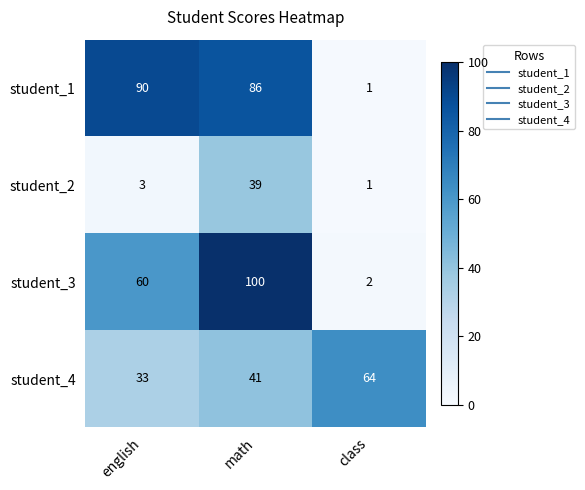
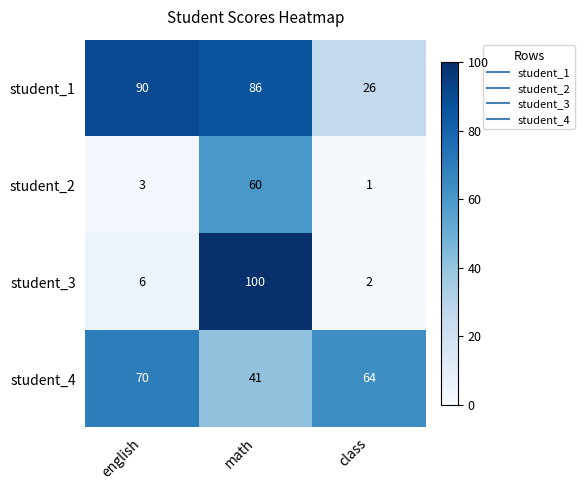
  {
    "student_1": {
      "english": 90,
      "math": 86,
-     "class": 1
+     "class": 26
    },
    "student_2": {
      "english": 3,
-     "math": 39,
+     "math": 60,
      "class": 1
    },
    "student_3": {
-     "english": 60,
+     "english": 6,
      "math": 100,
      "class": 2
    },
    "student_4": {
-     "english": 33,
+     "english": 70,
      "math": 41,
      "class": 64
    }
  }
